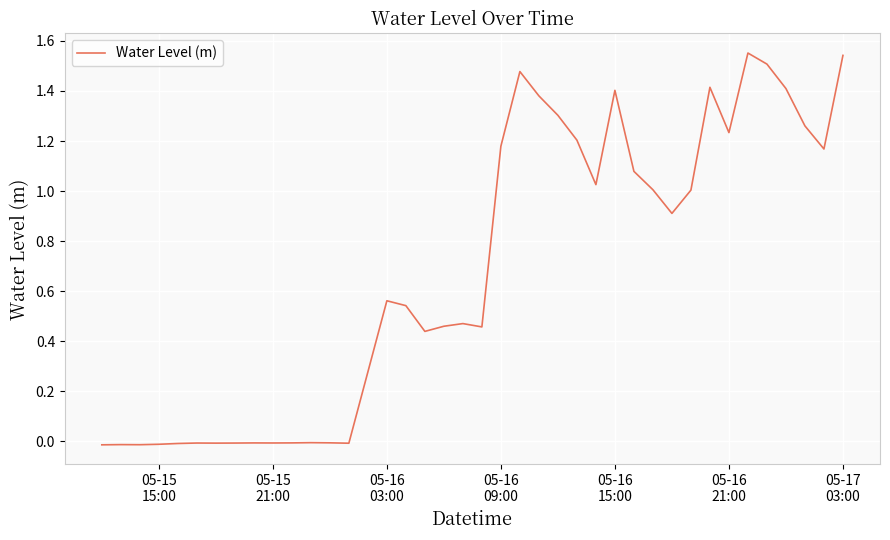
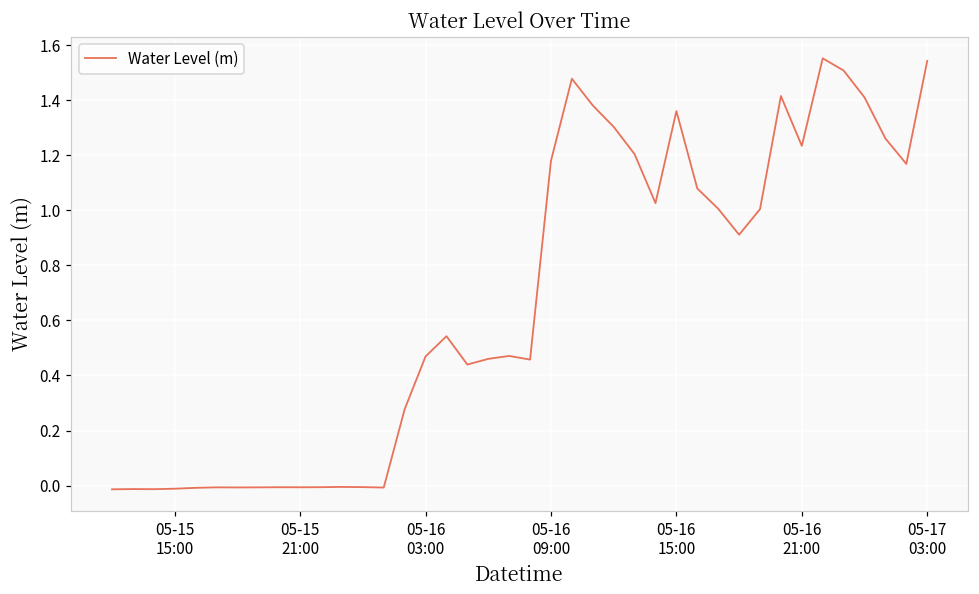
  {
    "05-15 15:00": -0.01,
    "05-15 21:00": -0.01,
-   "05-16 03:00": 0.56,
+   "05-16 03:00": 0.47,
    "05-16 09:00": 1.18,
-   "05-16 15:00": 1.40,
+   "05-16 15:00": 1.36,
    "05-16 21:00": 1.23,
    "05-17 03:00": 1.54
  }
